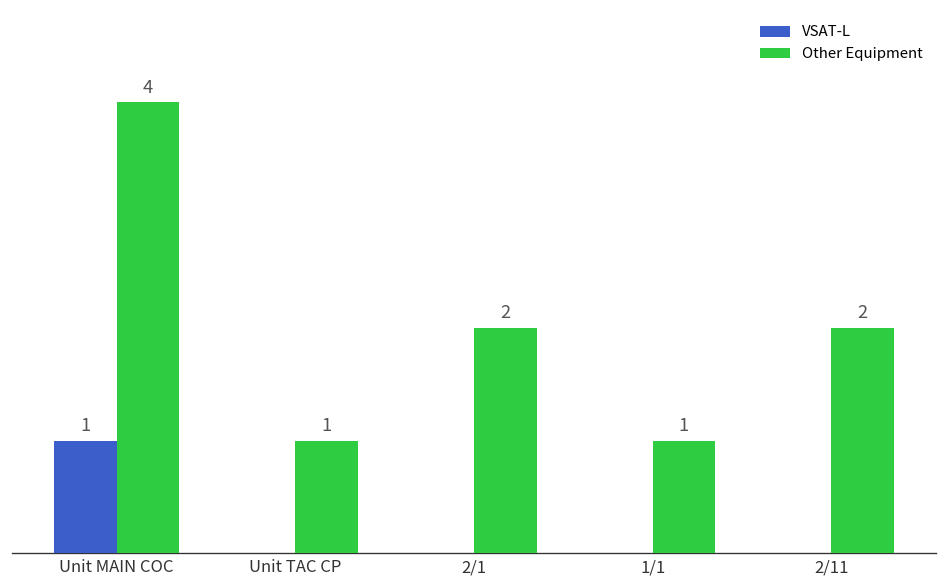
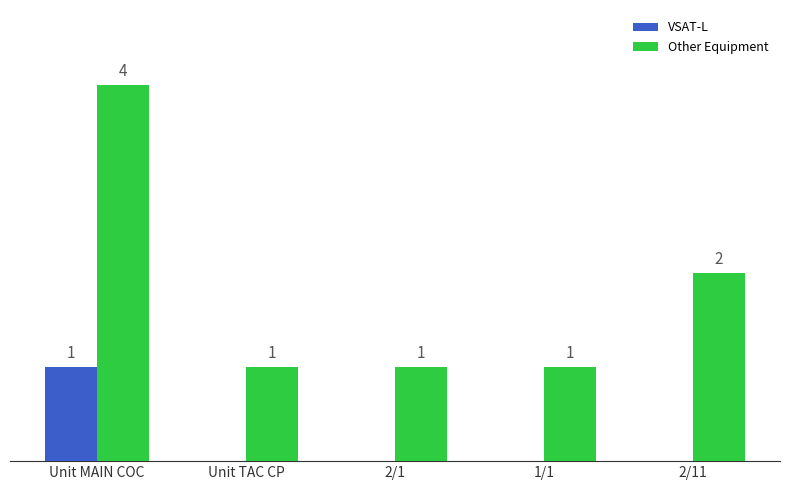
  {
    "VSAT-L": {
      "Unit MAIN COC": 1
    },
    "Other Equipment": {
      "Unit MAIN COC": 4,
      "Unit TAC CP": 1,
-     "2/1": 2,
+     "2/1": 1,
      "1/1": 1,
      "2/11": 2
    }
  }
